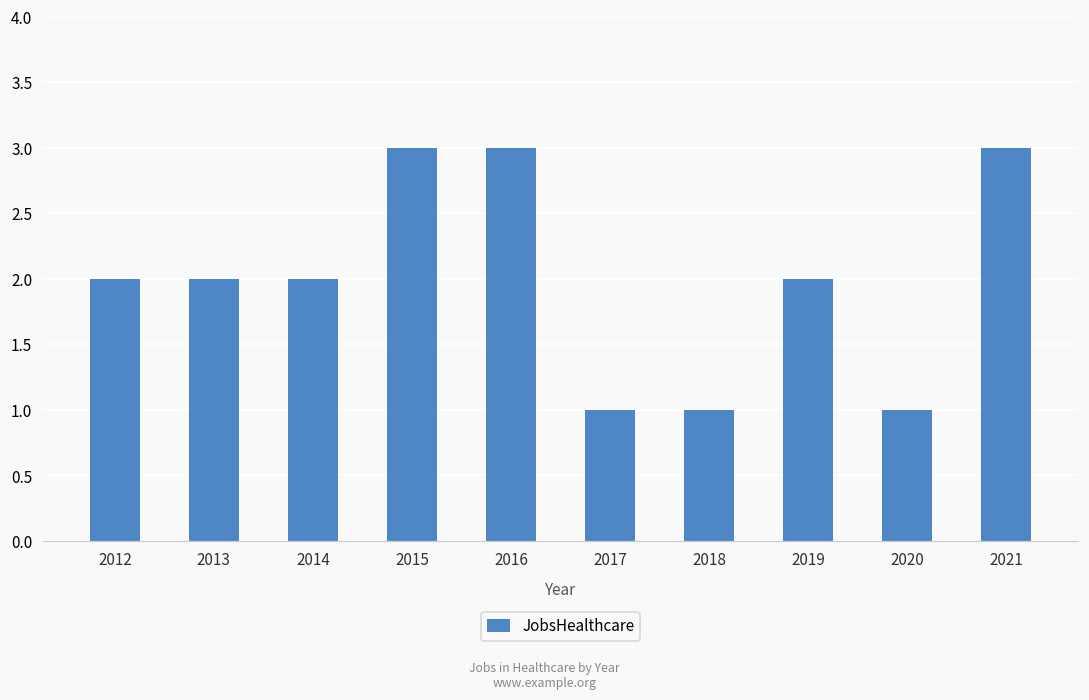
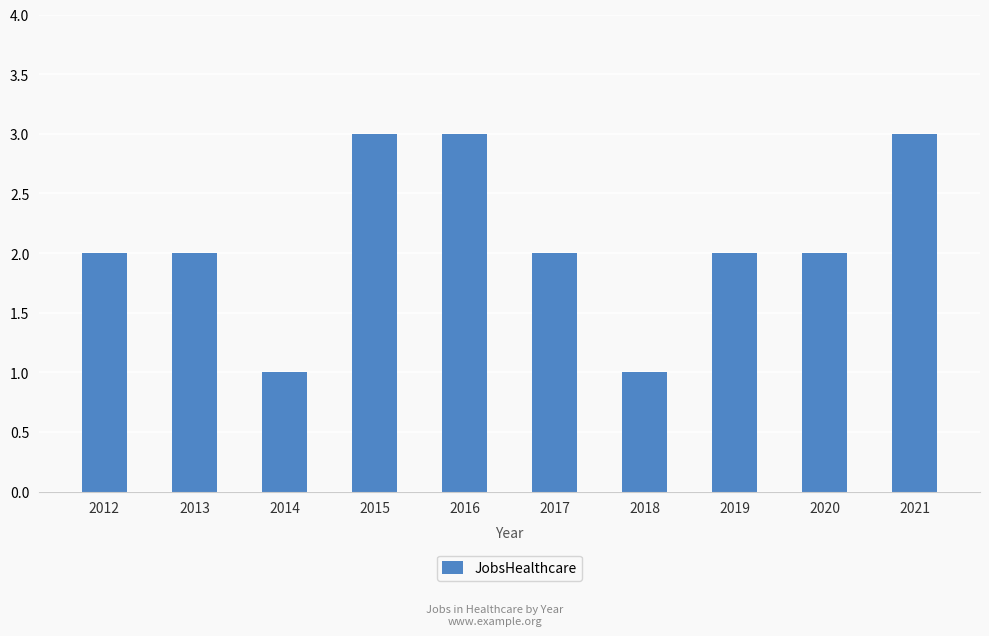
  {
    "2012": 2,
    "2013": 2,
-   "2014": 2,
+   "2014": 1,
    "2015": 3,
    "2016": 3,
-   "2017": 1,
+   "2017": 2,
    "2018": 1,
    "2019": 2,
-   "2020": 1,
+   "2020": 2,
    "2021": 3
  }
